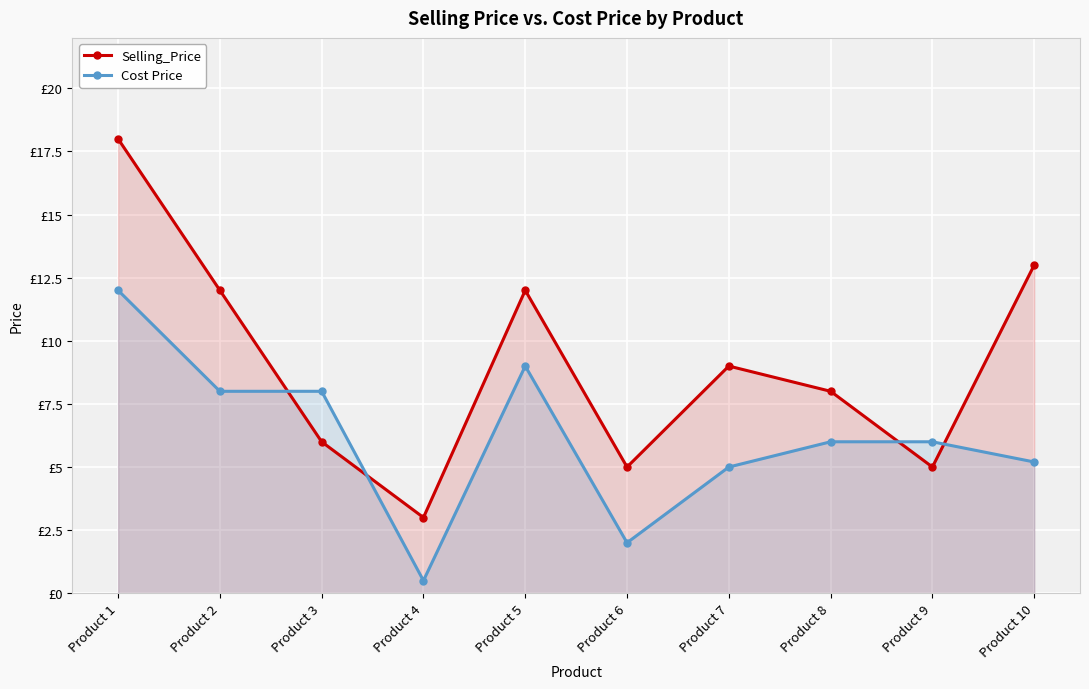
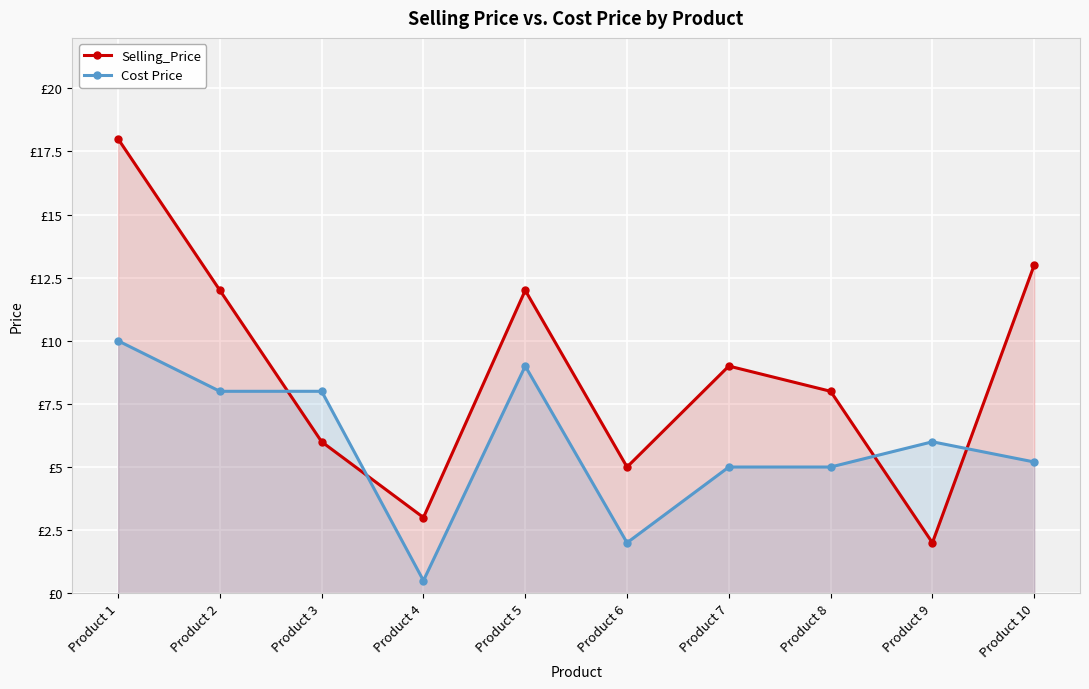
  {
    "Selling_Price": {
      "Product 1": "£18",
      "Product 2": "£12",
      "Product 3": "£6",
      "Product 4": "£3",
      "Product 5": "£12",
      "Product 6": "£5",
      "Product 7": "£9",
      "Product 8": "£8",
-     "Product 9": "£5",
+     "Product 9": "£2",
      "Product 10": "£13"
    },
    "Cost Price": {
-     "Product 1": "£12",
+     "Product 1": "£10",
      "Product 2": "£8",
      "Product 3": "£8",
      "Product 4": "£0.5",
      "Product 5": "£9",
      "Product 6": "£2",
      "Product 7": "£5",
-     "Product 8": "£6",
+     "Product 8": "£5",
      "Product 9": "£6",
      "Product 10": "£5.2"
    }
  }
